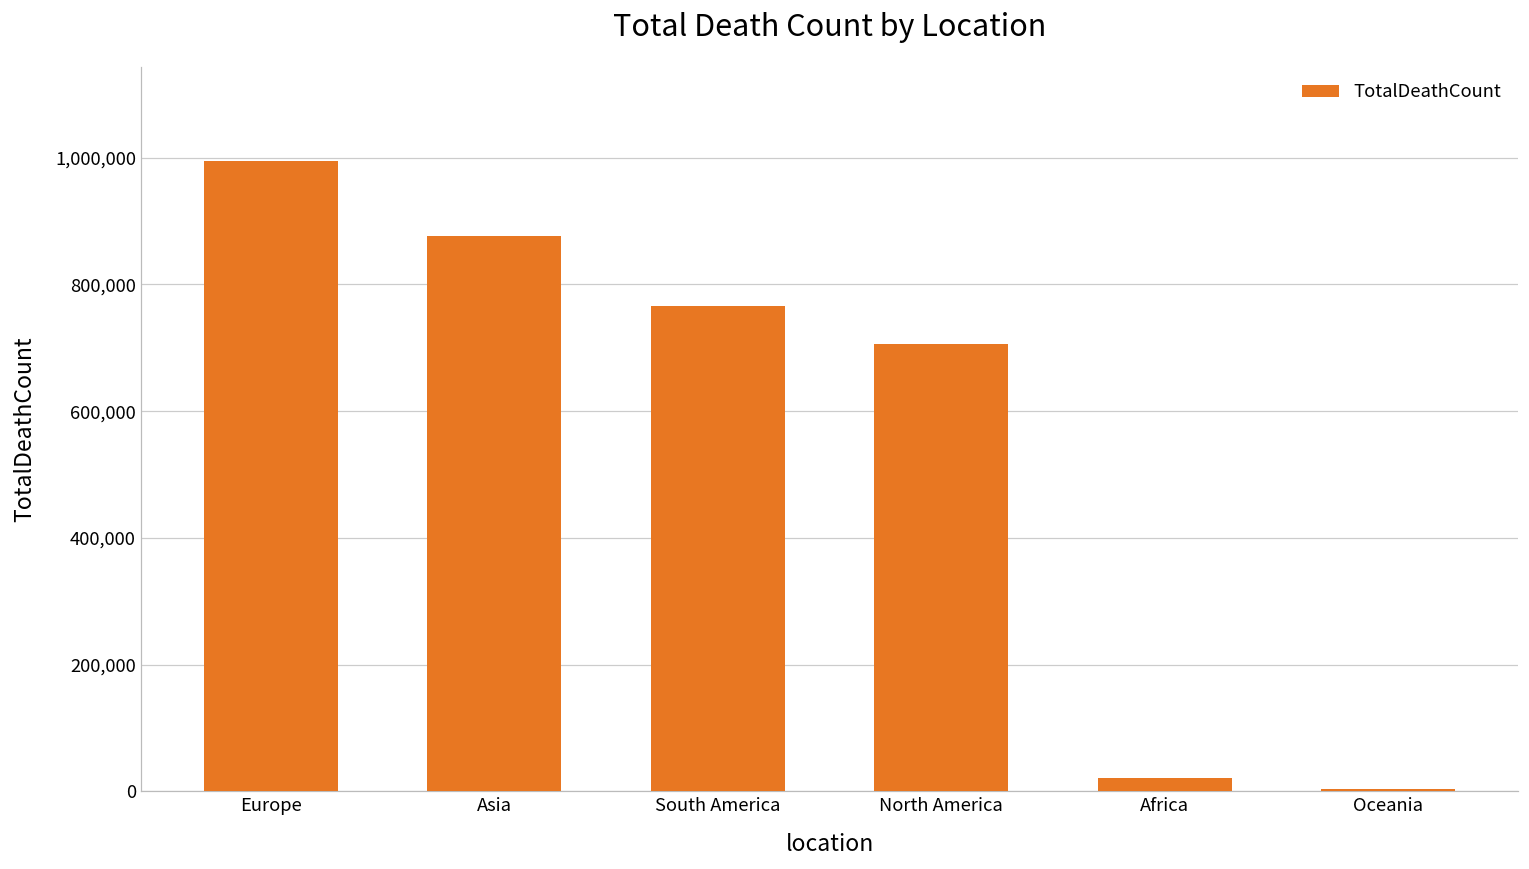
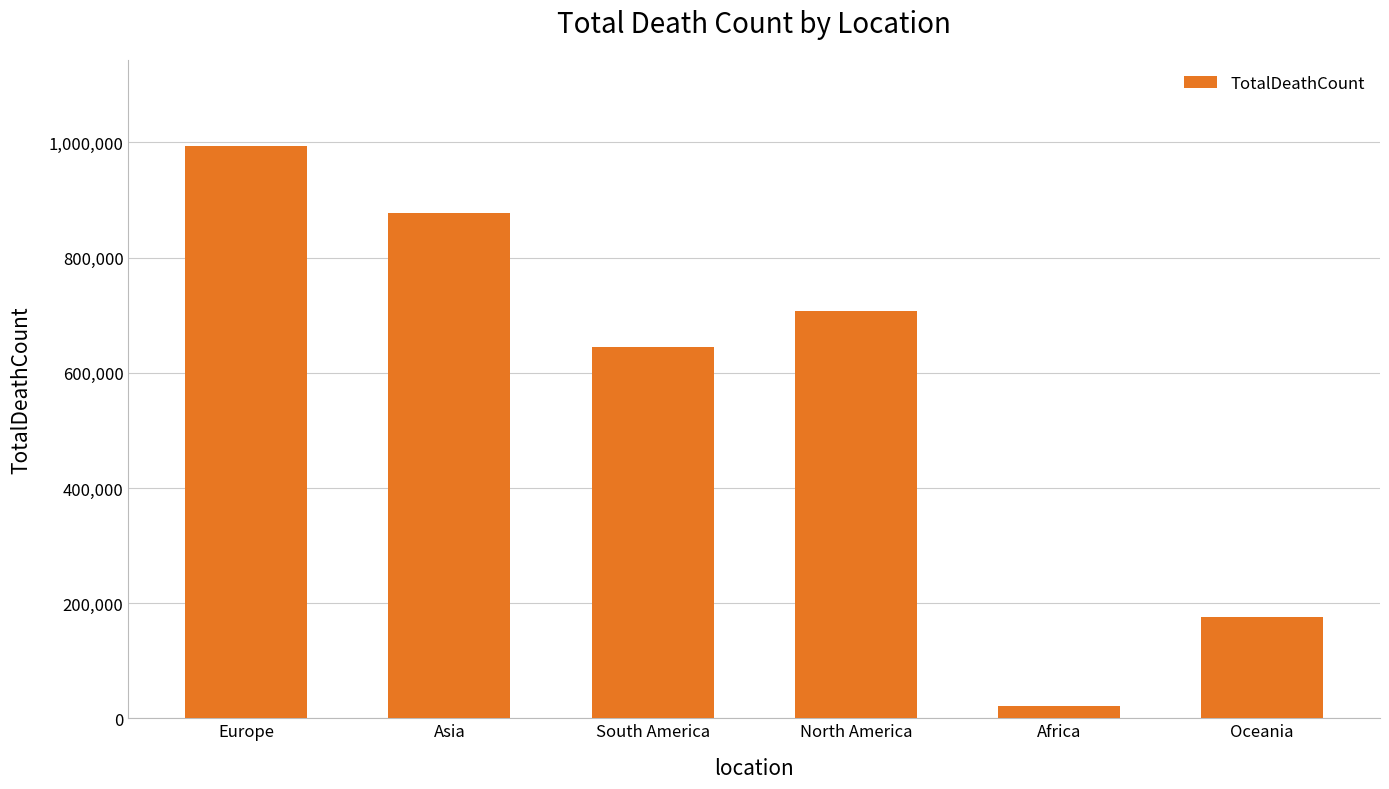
  {
    "Europe": "990,000",
    "Asia": "880,000",
-   "South America": "770,000",
+   "South America": "640,000",
    "North America": "710,000",
    "Africa": "20,000",
-   "Oceania": "0"
+   "Oceania": "180,000"
  }
